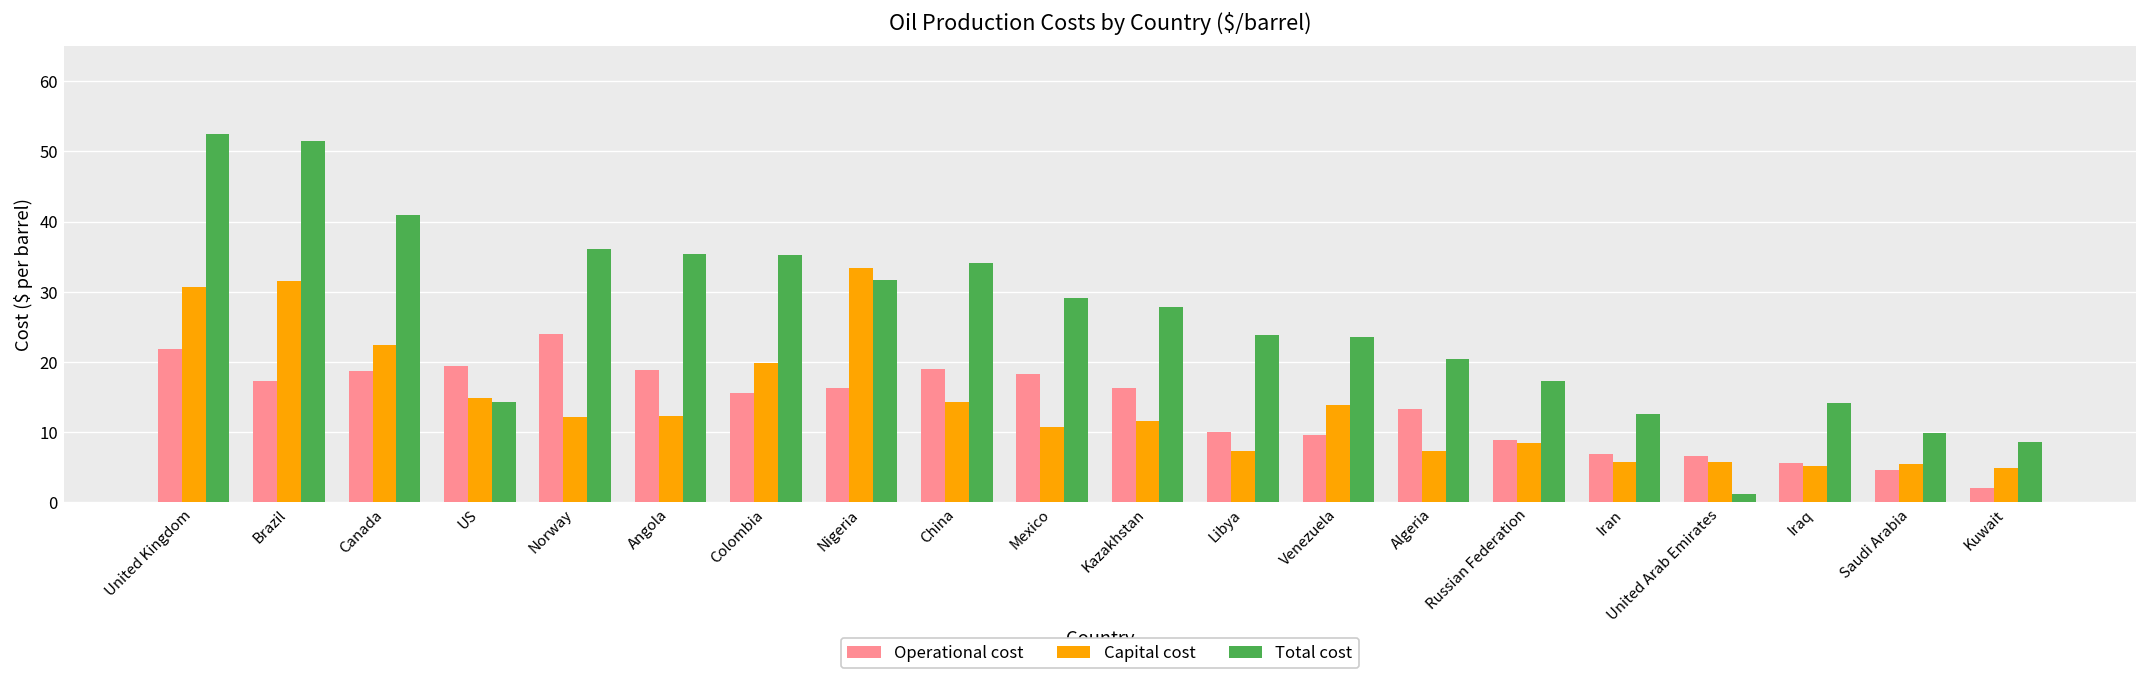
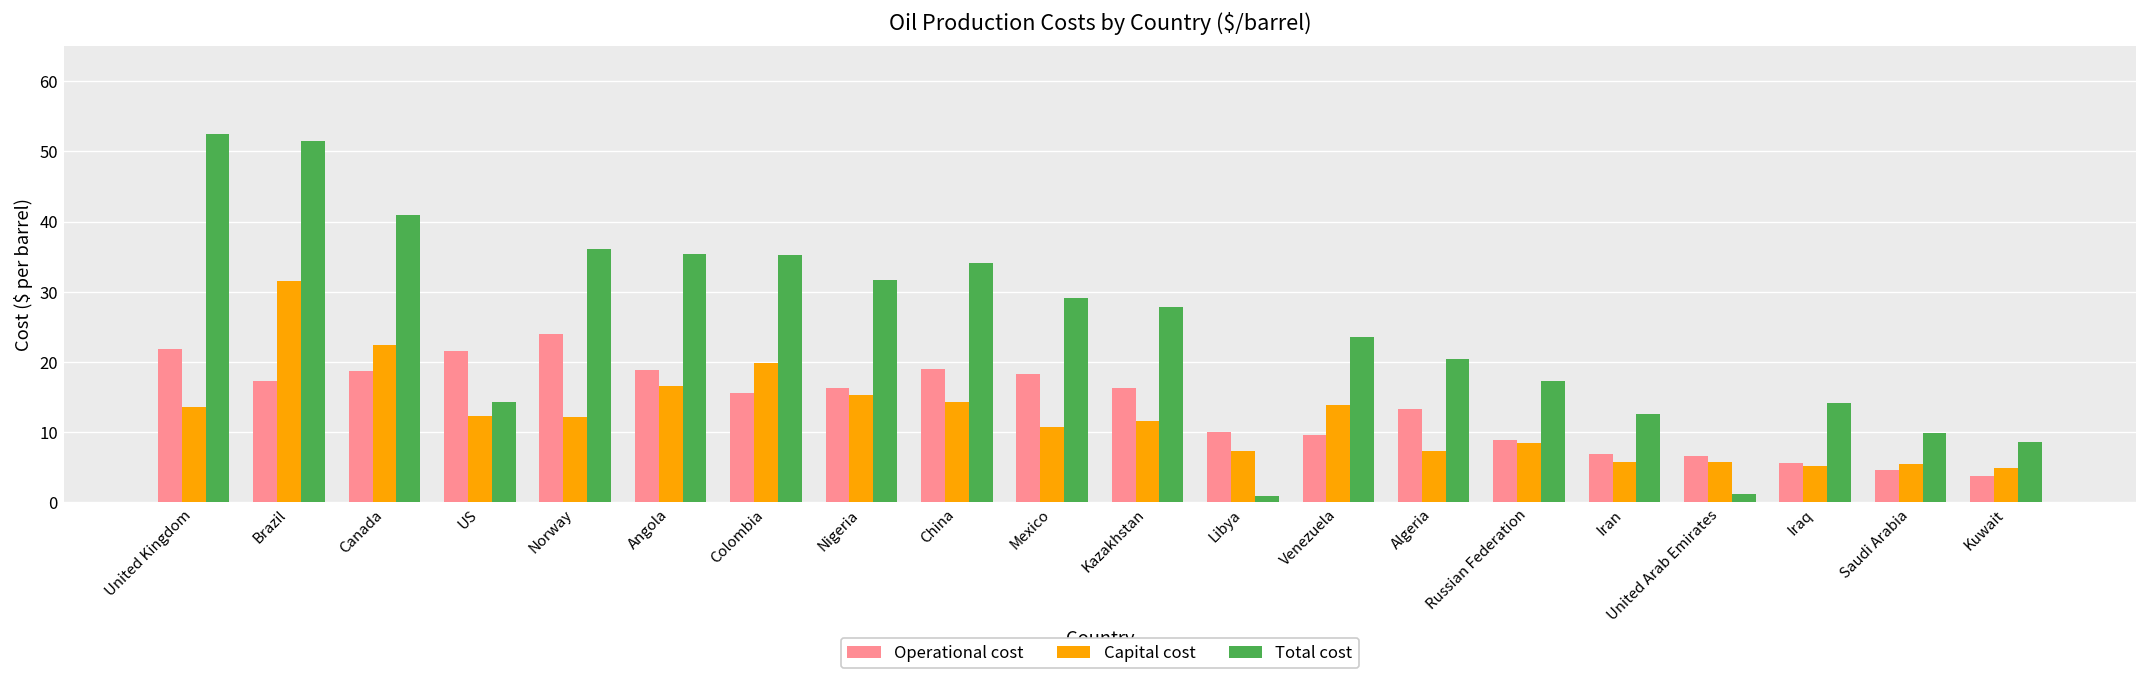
  {
    "Operational cost": {
      "United Kingdom": 22,
      "Brazil": 17,
      "Canada": 19,
-     "US": 19,
+     "US": 22,
      "Norway": 24,
      "Angola": 19,
      "Colombia": 16,
      "Nigeria": 16,
      "China": 19,
      "Mexico": 18,
      "Kazakhstan": 16,
      "Libya": 10,
      "Venezuela": 10,
      "Algeria": 13,
      "Russian Federation": 9,
      "Iran": 7,
      "United Arab Emirates": 7,
      "Iraq": 6,
      "Saudi Arabia": 5,
-     "Kuwait": 2
+     "Kuwait": 4
    },
    "Capital cost": {
-     "United Kingdom": 31,
+     "United Kingdom": 14,
      "Brazil": 32,
      "Canada": 22,
-     "US": 15,
+     "US": 12,
      "Norway": 12,
-     "Angola": 12,
+     "Angola": 17,
      "Colombia": 20,
-     "Nigeria": 33,
+     "Nigeria": 15,
      "China": 14,
      "Mexico": 11,
      "Kazakhstan": 12,
      "Libya": 7,
      "Venezuela": 14,
      "Algeria": 7,
      "Russian Federation": 8,
      "Iran": 6,
      "United Arab Emirates": 6,
      "Iraq": 5,
      "Saudi Arabia": 5,
      "Kuwait": 5
    },
    "Total cost": {
      "United Kingdom": 53,
      "Brazil": 52,
      "Canada": 41,
      "US": 14,
      "Norway": 36,
      "Angola": 35,
      "Colombia": 35,
      "Nigeria": 32,
      "China": 34,
      "Mexico": 29,
      "Kazakhstan": 28,
-     "Libya": 24,
+     "Libya": 1,
      "Venezuela": 24,
      "Algeria": 20,
      "Russian Federation": 17,
      "Iran": 13,
      "United Arab Emirates": 1,
      "Iraq": 14,
      "Saudi Arabia": 10,
      "Kuwait": 9
    }
  }
